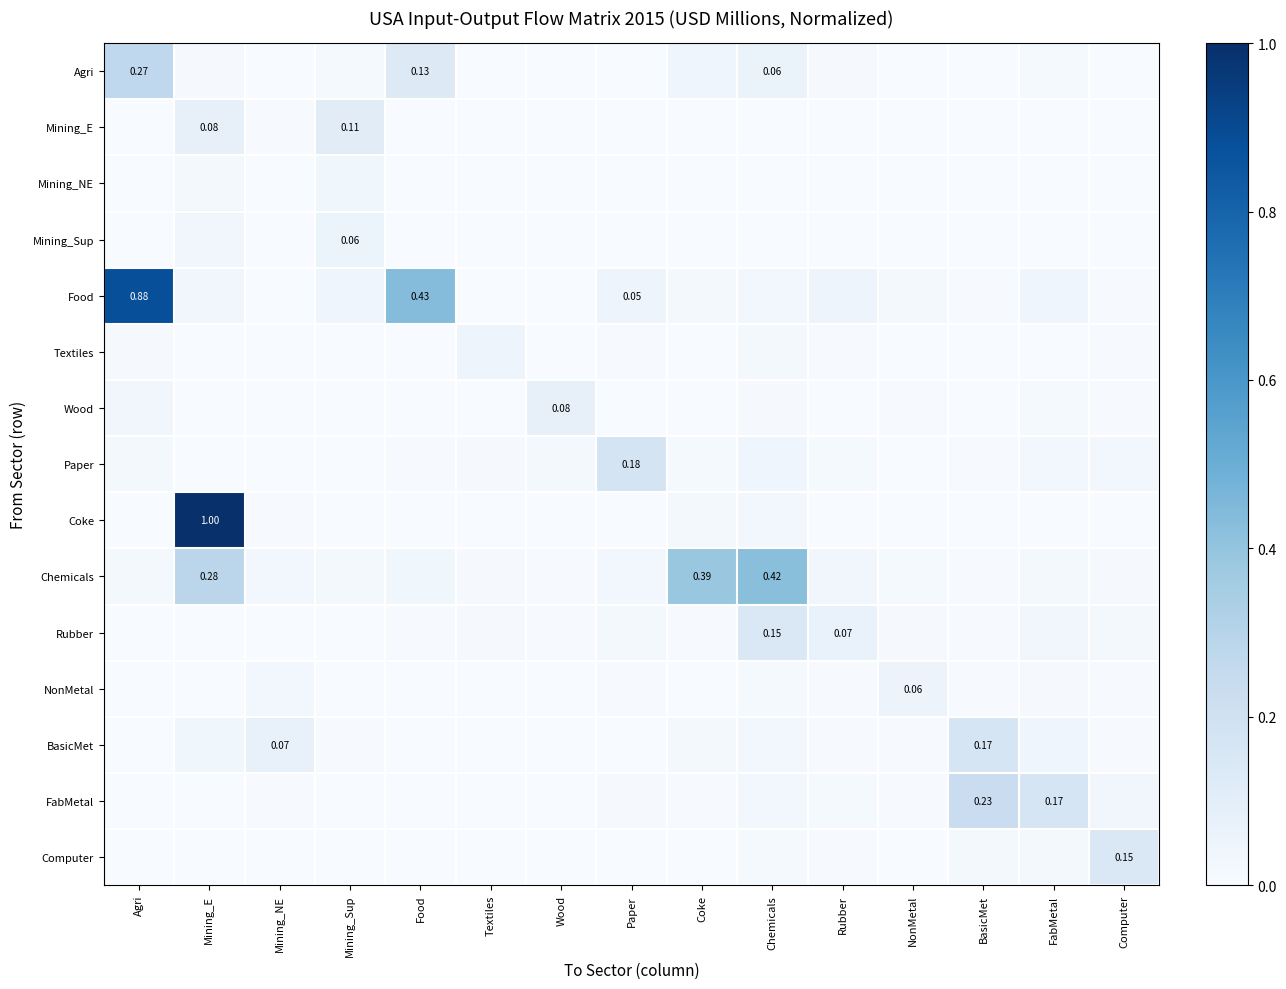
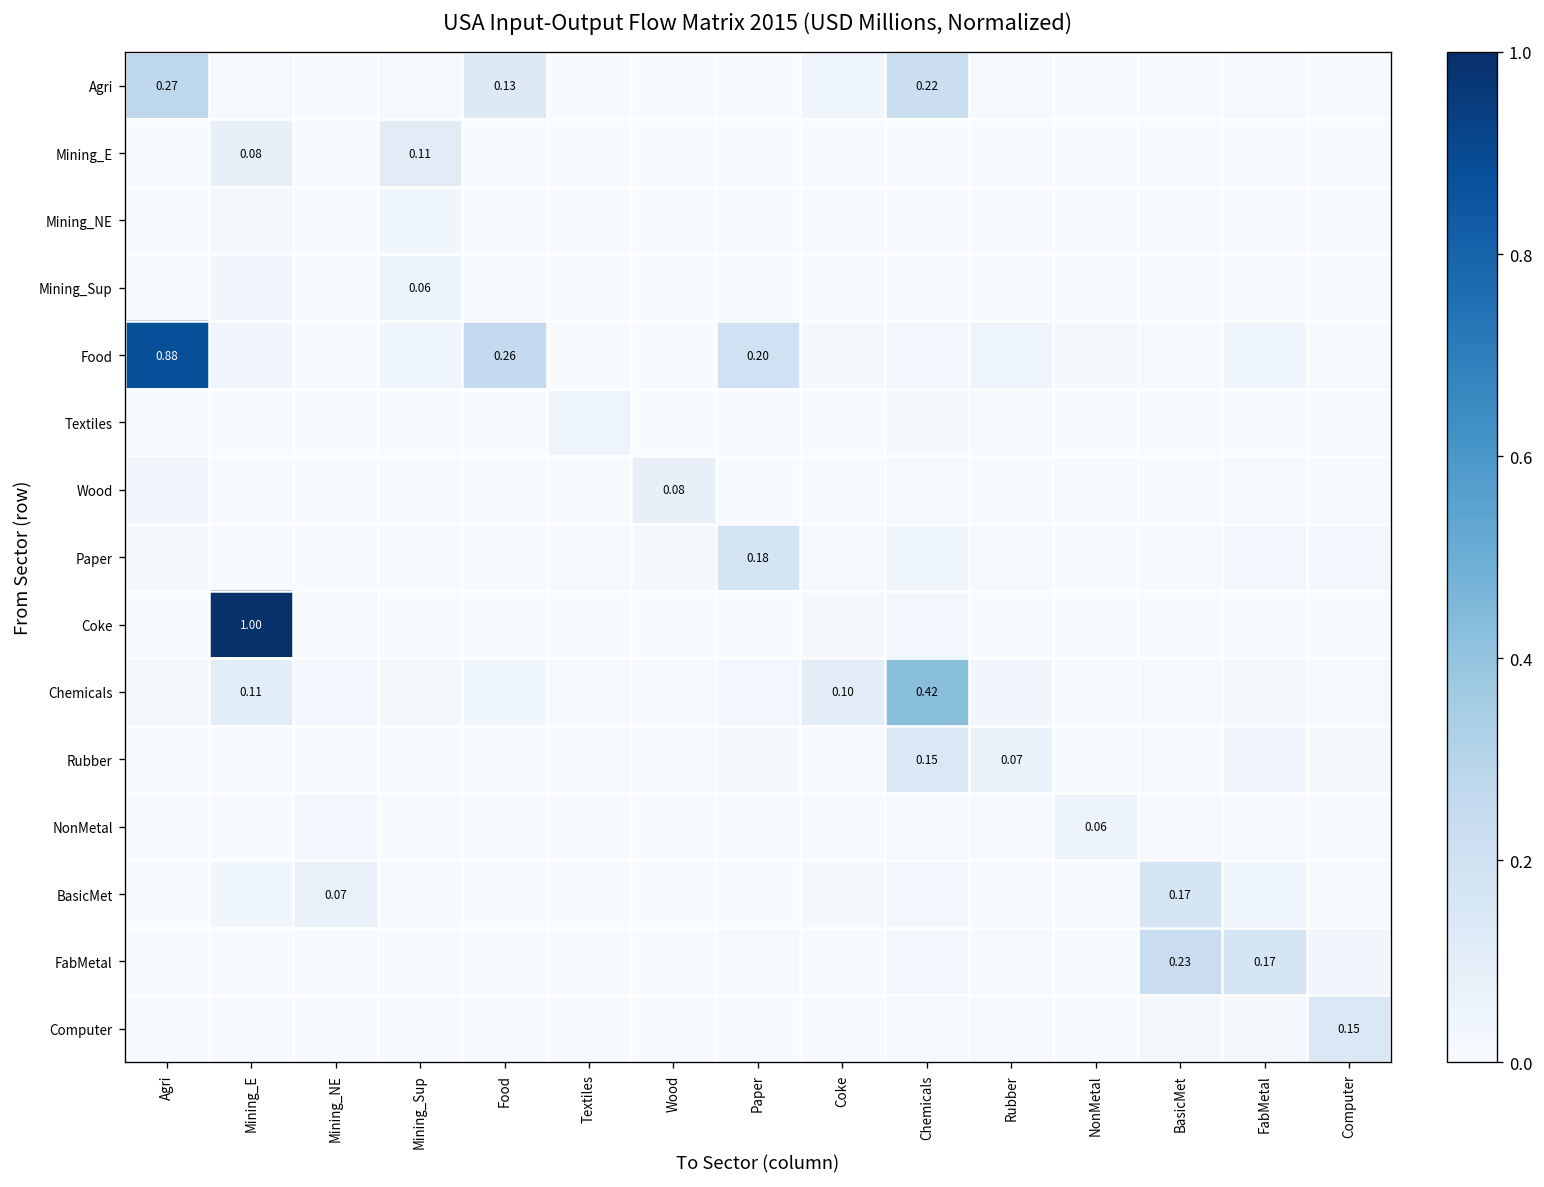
  {
    "Agri": {
      "Agri": 0.27,
      "Food": 0.13,
-     "Chemicals": 0.06
+     "Chemicals": 0.22
    },
    "Mining_E": {
      "Mining_E": 0.08,
      "Mining_Sup": 0.11
    },
    "Mining_Sup": {
      "Mining_Sup": 0.06
    },
    "Food": {
      "Agri": 0.88,
-     "Food": 0.43,
-     "Paper": 0.05
+     "Food": 0.26,
+     "Paper": 0.20
    },
    "Wood": {
      "Wood": 0.08
    },
    "Paper": {
      "Paper": 0.18
    },
    "Coke": {
      "Mining_E": 1.00
    },
    "Chemicals": {
-     "Mining_E": 0.28,
-     "Coke": 0.39,
+     "Mining_E": 0.11,
+     "Coke": 0.10,
      "Chemicals": 0.42
    },
    "Rubber": {
      "Chemicals": 0.15,
      "Rubber": 0.07
    },
    "NonMetal": {
      "NonMetal": 0.06
    },
    "BasicMet": {
      "Mining_NE": 0.07,
      "BasicMet": 0.17
    },
    "FabMetal": {
      "BasicMet": 0.23,
      "FabMetal": 0.17
    },
    "Computer": {
      "Computer": 0.15
    }
  }
